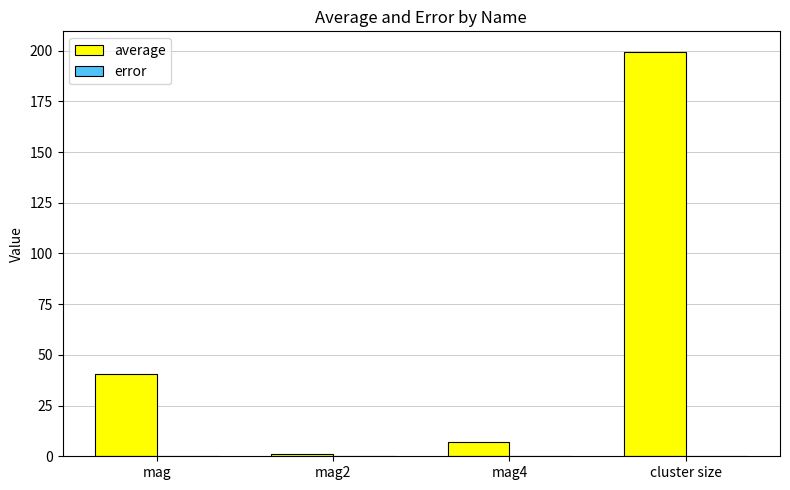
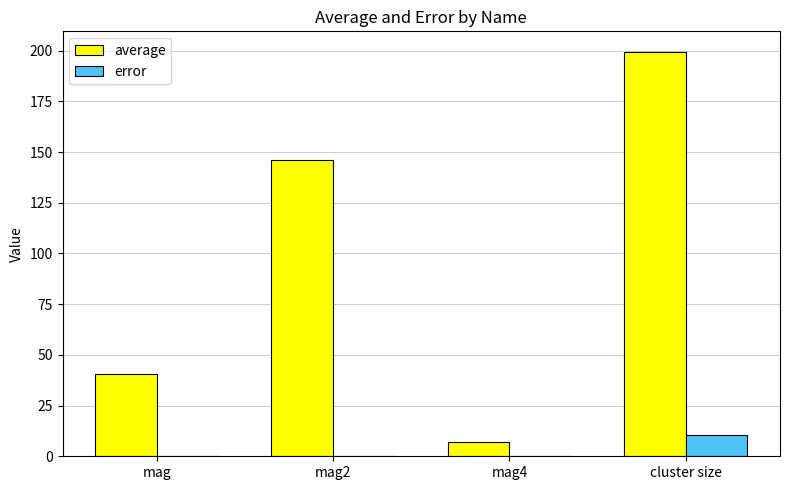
  {
    "average": {
      "mag": 41,
-     "mag2": 1,
+     "mag2": 146,
      "mag4": 7,
      "cluster size": 200
    },
    "error": {
-     "cluster size": 0
+     "cluster size": 10
    }
  }
